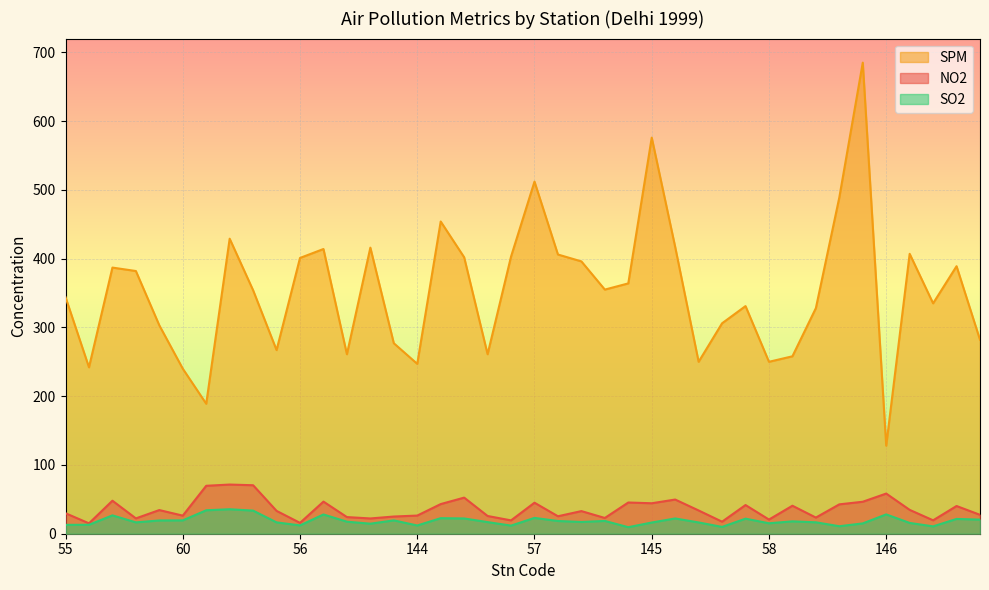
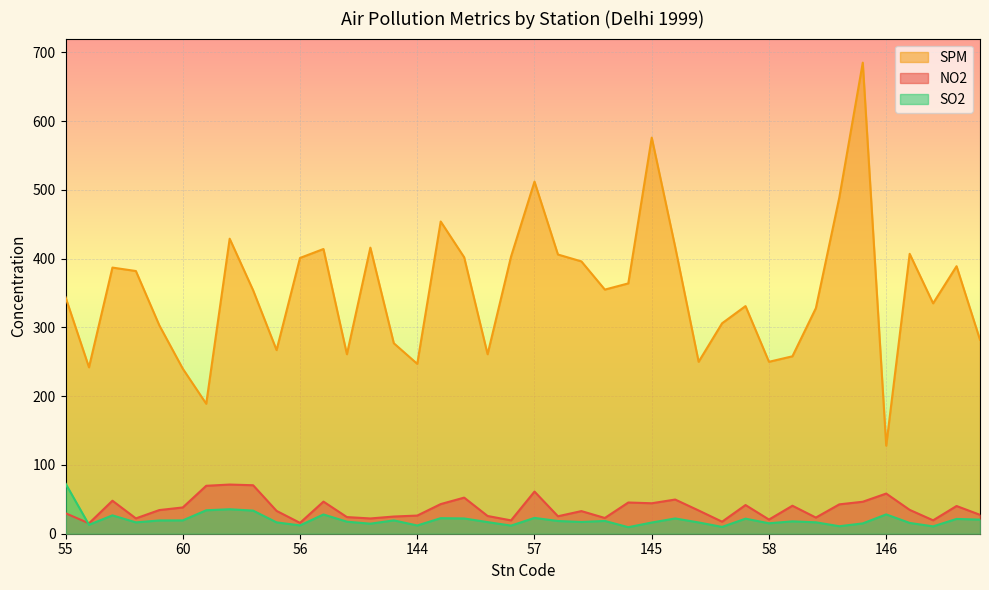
  {
    "SPM": {
      "55": 340,
      "60": 240,
      "56": 400,
      "144": 250,
      "57": 510,
      "145": 580,
      "58": 250,
      "146": 130
    },
    "NO2": {
      "55": 30,
-     "60": 30,
+     "60": 40,
      "144": 30,
-     "57": 50,
+     "57": 60,
      "145": 40,
      "58": 20,
      "146": 60
    },
    "SO2": {
-     "55": 10,
+     "55": 70,
      "60": 20,
      "144": 10,
      "57": 20,
      "145": 20,
      "58": 20,
      "146": 30
    }
  }
